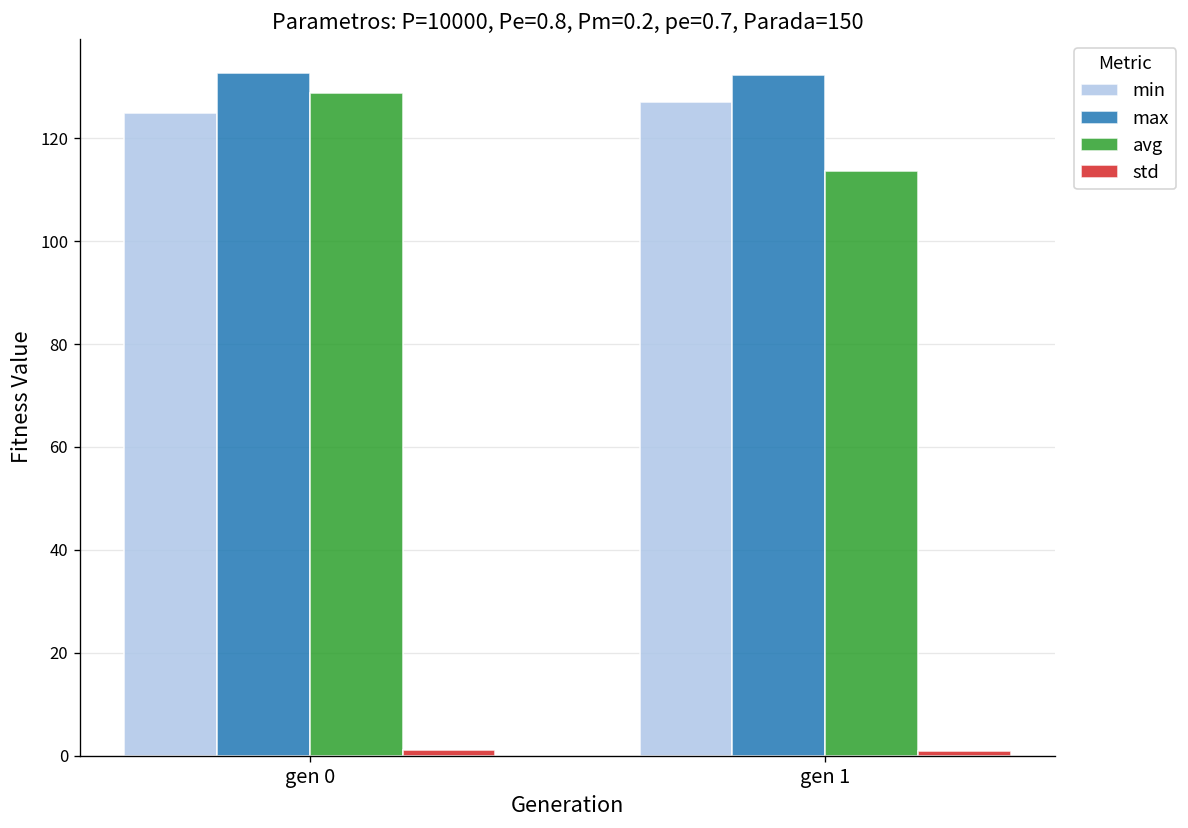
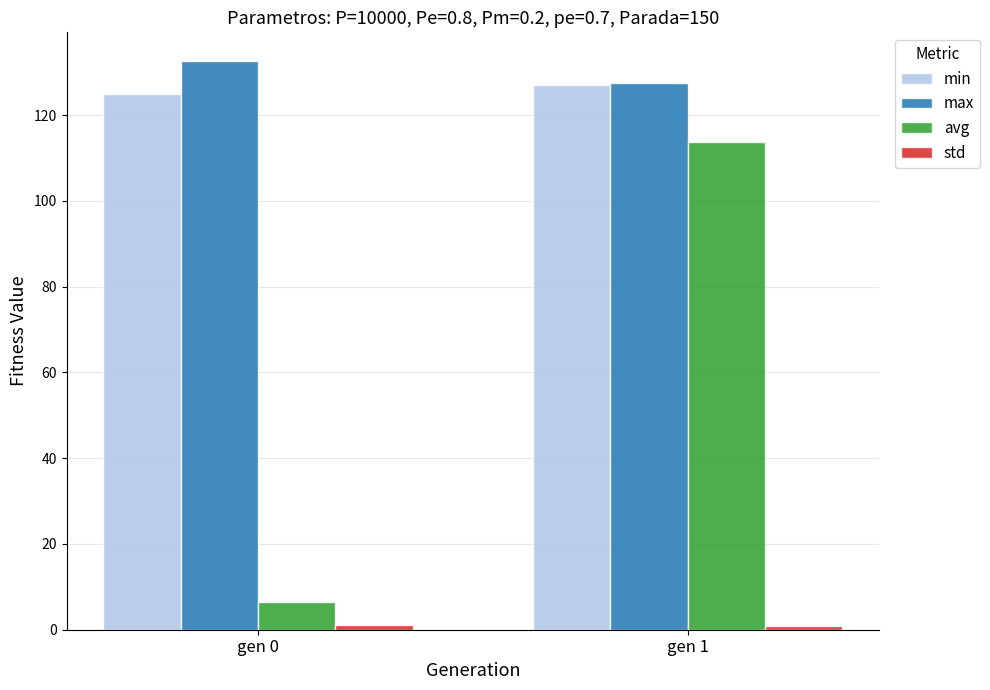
  {
    "min": {
      "gen 0": 125,
      "gen 1": 127
    },
    "max": {
      "gen 0": 133,
-     "gen 1": 132
+     "gen 1": 127
    },
    "avg": {
-     "gen 0": 129,
+     "gen 0": 6,
      "gen 1": 114
    },
    "std": {
      "gen 0": 1,
      "gen 1": 1
    }
  }
